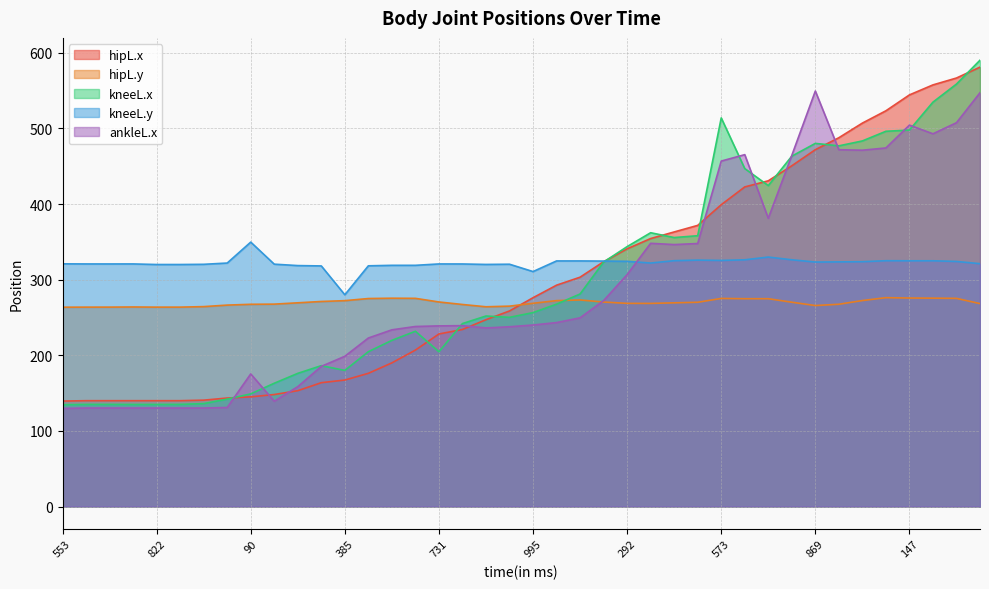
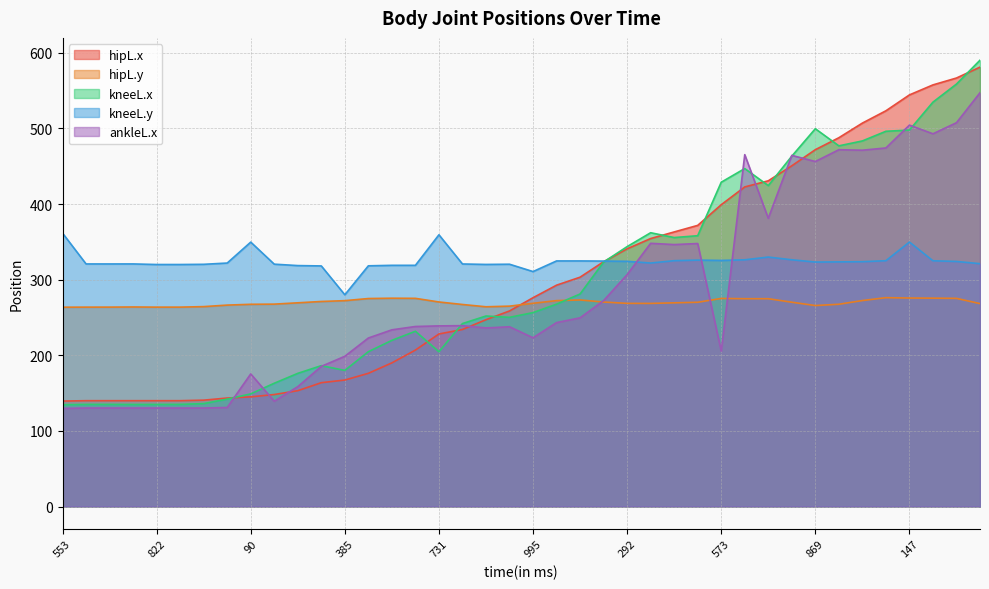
  {
    "kneeL.x": {
      "553": 130,
      "822": 130,
      "90": 150,
      "385": 180,
      "731": 200,
      "995": 260,
-     "573": 510,
-     "869": 480,
+     "573": 430,
+     "869": 500,
      "147": 500
    },
    "kneeL.y": {
-     "553": 320,
+     "553": 360,
      "822": 320,
      "90": 350,
      "385": 280,
-     "731": 320,
+     "731": 360,
      "995": 310,
      "292": 320,
      "573": 330,
      "869": 320,
-     "147": 320
+     "147": 350
    },
    "ankleL.x": {
      "553": 130,
      "822": 130,
      "90": 180,
      "385": 200,
      "731": 240,
-     "995": 240,
+     "995": 220,
      "292": 310,
-     "573": 460,
-     "869": 550,
+     "573": 210,
+     "869": 460,
      "147": 500
    }
  }
